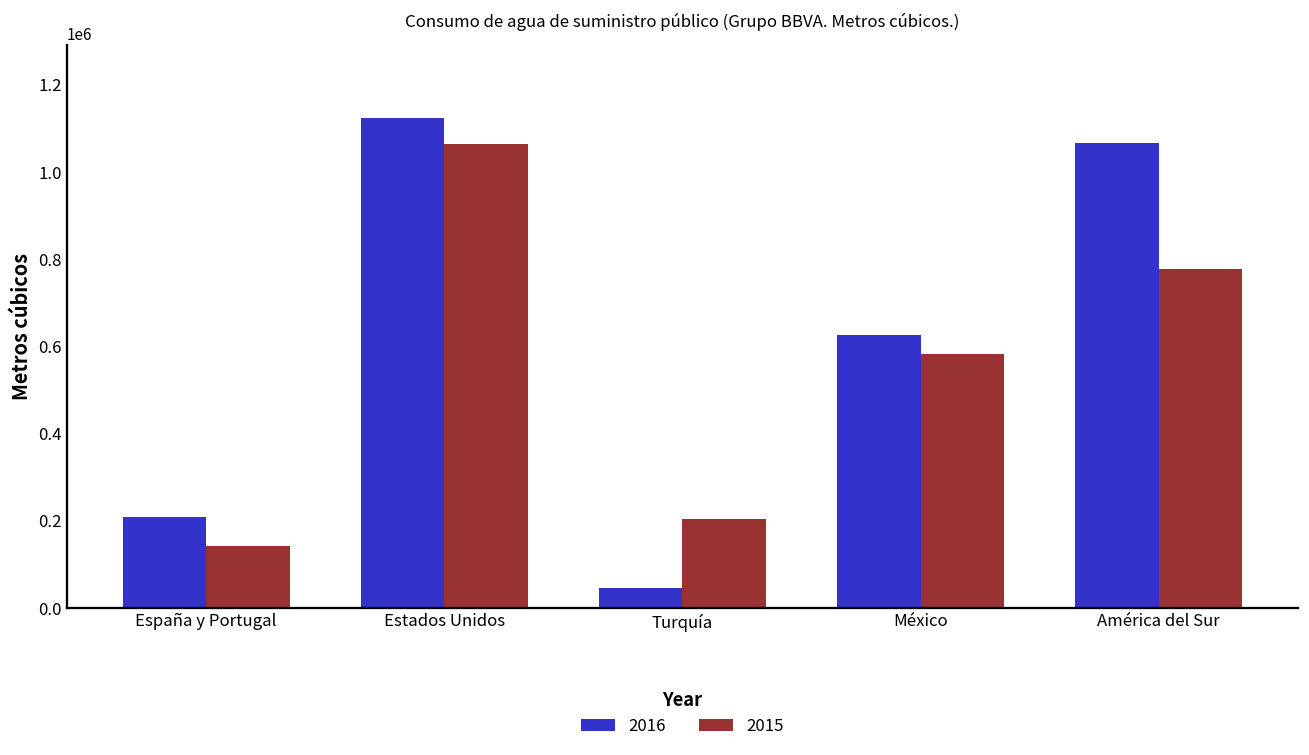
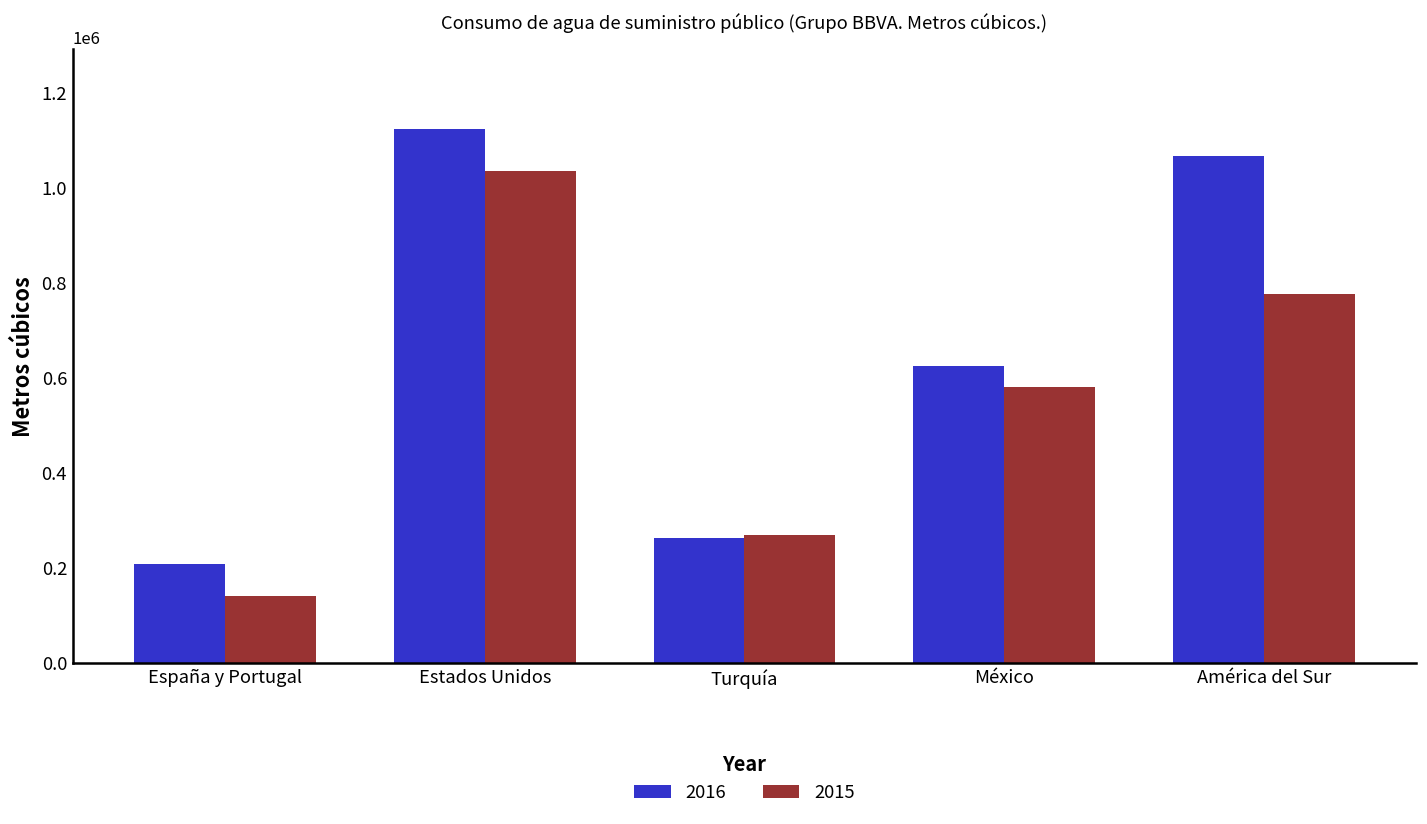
  {
    "2016": {
      "España y Portugal": 210000,
      "Estados Unidos": 1120000,
-     "Turquía": 40000,
+     "Turquía": 260000,
      "México": 630000,
      "América del Sur": 1070000
    },
    "2015": {
      "España y Portugal": 140000,
-     "Estados Unidos": 1060000,
-     "Turquía": 200000,
+     "Estados Unidos": 1040000,
+     "Turquía": 270000,
      "México": 580000,
      "América del Sur": 780000
    }
  }
